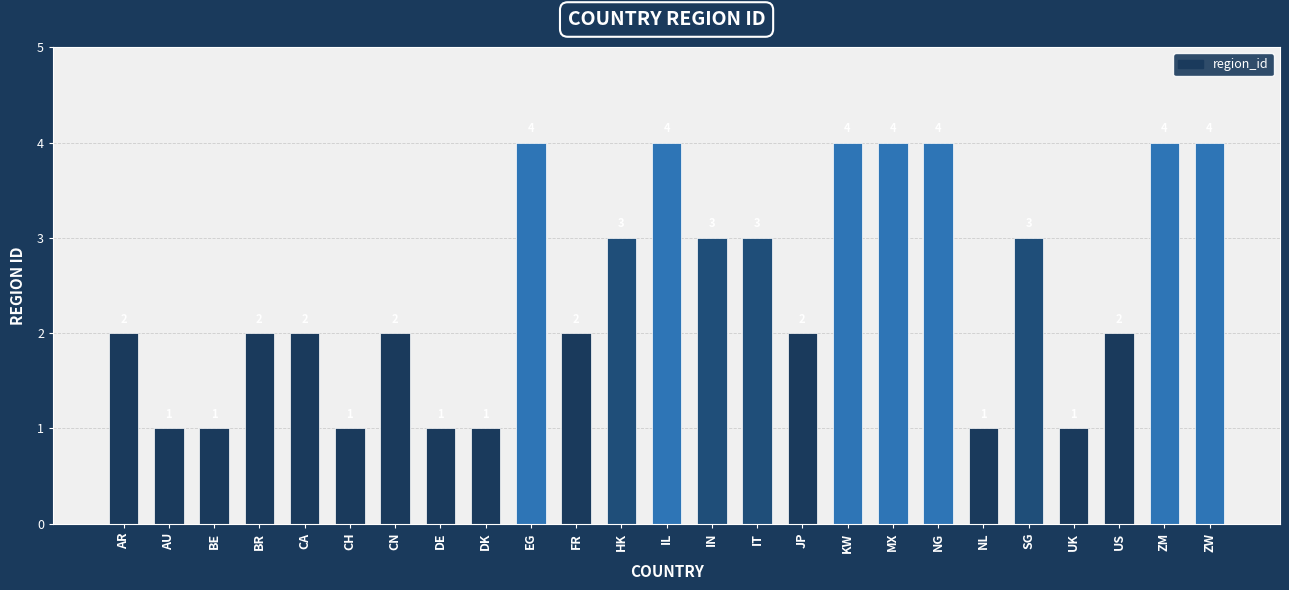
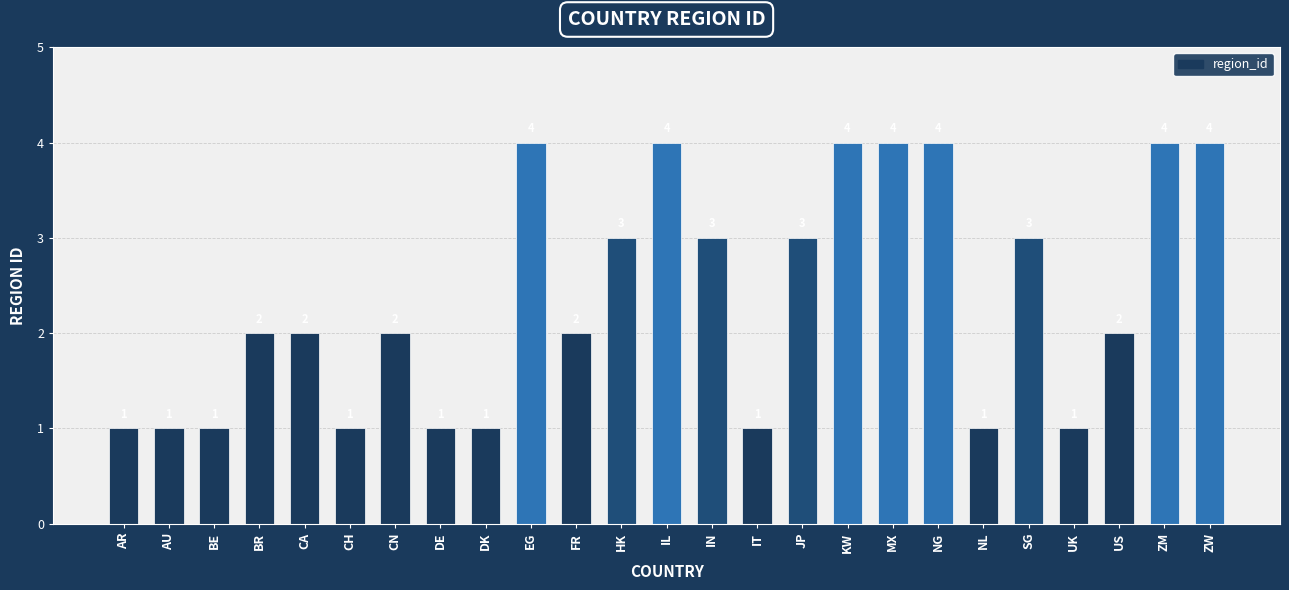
  {
-   "AR": 2,
+   "AR": 1,
    "AU": 1,
    "BE": 1,
    "BR": 2,
    "CA": 2,
    "CH": 1,
    "CN": 2,
    "DE": 1,
    "DK": 1,
    "EG": 4,
    "FR": 2,
    "HK": 3,
    "IL": 4,
    "IN": 3,
-   "IT": 3,
-   "JP": 2,
+   "IT": 1,
+   "JP": 3,
    "KW": 4,
    "MX": 4,
    "NG": 4,
    "NL": 1,
    "SG": 3,
    "UK": 1,
    "US": 2,
    "ZM": 4,
    "ZW": 4
  }
